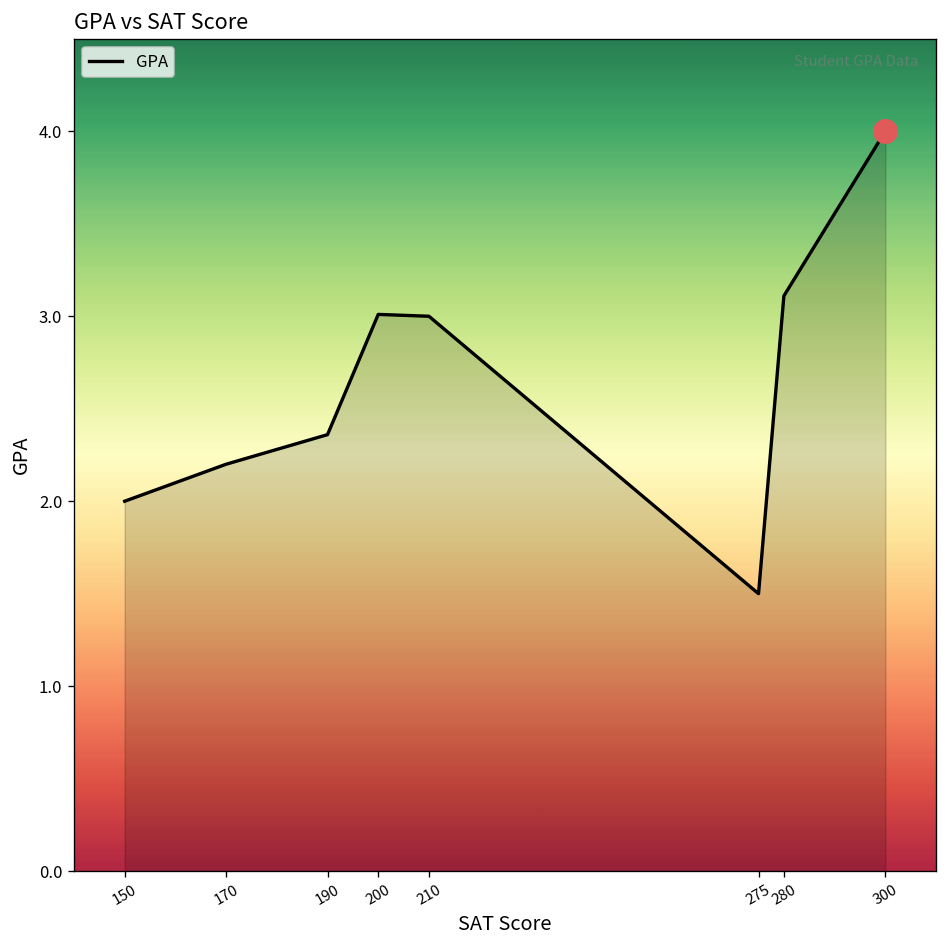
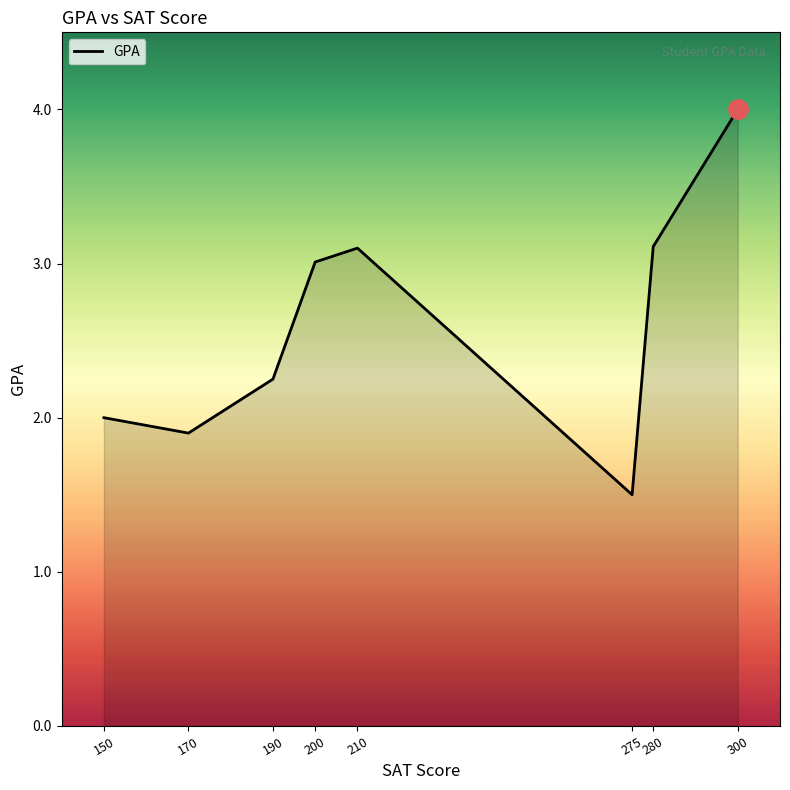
  {
    "GPA": {
      "150": 2.00,
-     "170": 2.2,
-     "190": 2.36,
+     "170": 1.9,
+     "190": 2.25,
      "200": 3.01,
-     "210": 3.0,
+     "210": 3.1,
      "275": 1.50,
      "280": 3.11
    }
  }
